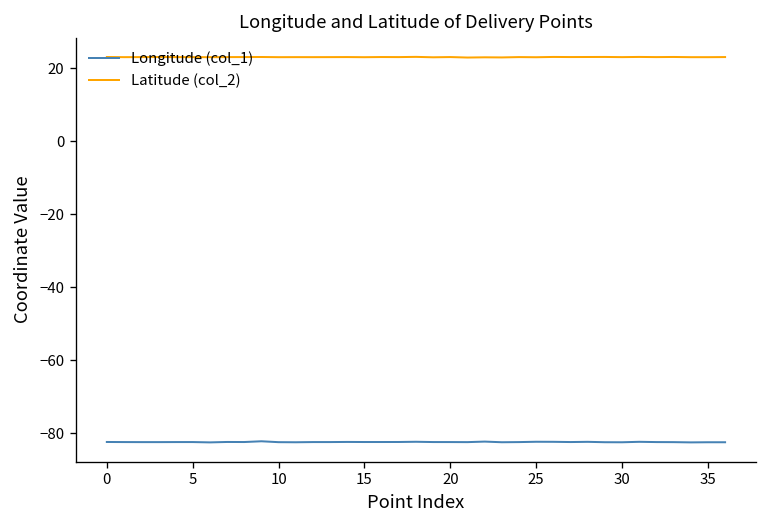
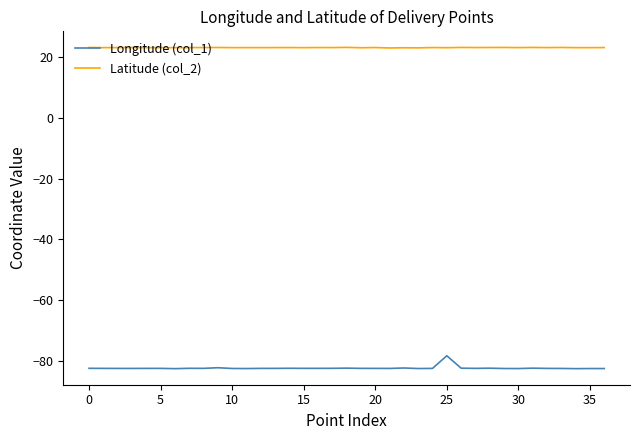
  {
    "Longitude (col_1)": {
      "0": -82,
      "5": -82,
      "10": -82,
      "15": -82,
      "20": -82,
-     "25": -82,
+     "25": -78,
      "30": -82,
      "35": -82
    },
    "Latitude (col_2)": {
      "0": 23,
      "5": 23,
      "10": 23,
      "15": 23,
      "20": 23,
      "25": 23,
      "30": 23,
      "35": 23
    }
  }
